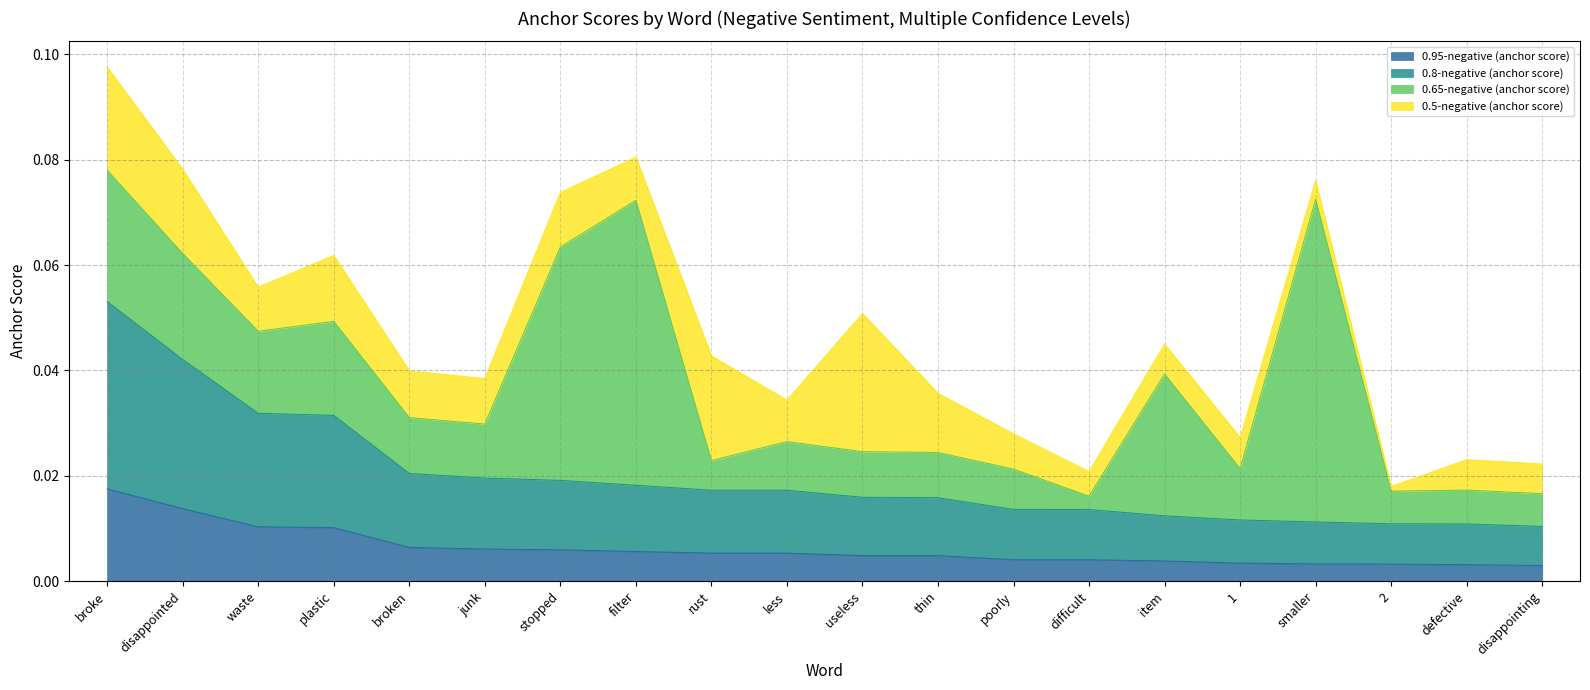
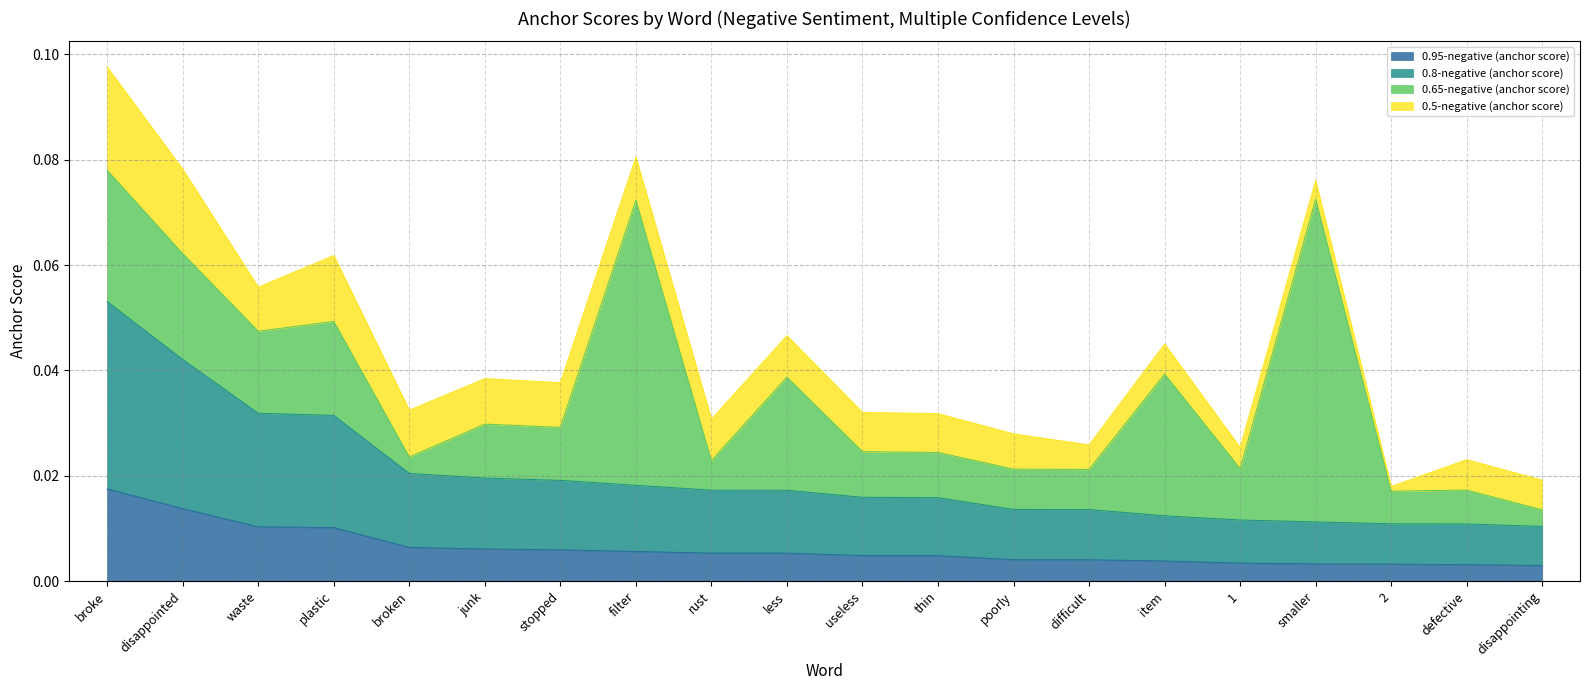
  {
    "0.65-negative (anchor score)": {
      "broke": 0.025,
      "disappointed": 0.020,
      "waste": 0.016,
      "plastic": 0.018,
-     "broken": 0.011,
+     "broken": 0.003,
      "junk": 0.010,
-     "stopped": 0.044,
+     "stopped": 0.010,
      "filter": 0.054,
      "rust": 0.006,
-     "less": 0.009,
+     "less": 0.021,
      "useless": 0.009,
      "thin": 0.009,
      "poorly": 0.008,
-     "difficult": 0.003,
+     "difficult": 0.008,
      "item": 0.027,
      "1": 0.010,
      "smaller": 0.061,
      "2": 0.006,
      "defective": 0.006,
-     "disappointing": 0.006
+     "disappointing": 0.003
    },
    "0.5-negative (anchor score)": {
      "broke": 0.020,
      "disappointed": 0.016,
      "waste": 0.008,
      "plastic": 0.013,
      "broken": 0.009,
      "junk": 0.009,
-     "stopped": 0.010,
+     "stopped": 0.008,
      "filter": 0.008,
-     "rust": 0.020,
+     "rust": 0.008,
      "less": 0.008,
-     "useless": 0.026,
-     "thin": 0.011,
+     "useless": 0.007,
+     "thin": 0.007,
      "poorly": 0.007,
      "difficult": 0.005,
      "item": 0.006,
-     "1": 0.006,
+     "1": 0.004,
      "smaller": 0.004,
      "2": 0.001,
      "defective": 0.006,
      "disappointing": 0.006
    }
  }
